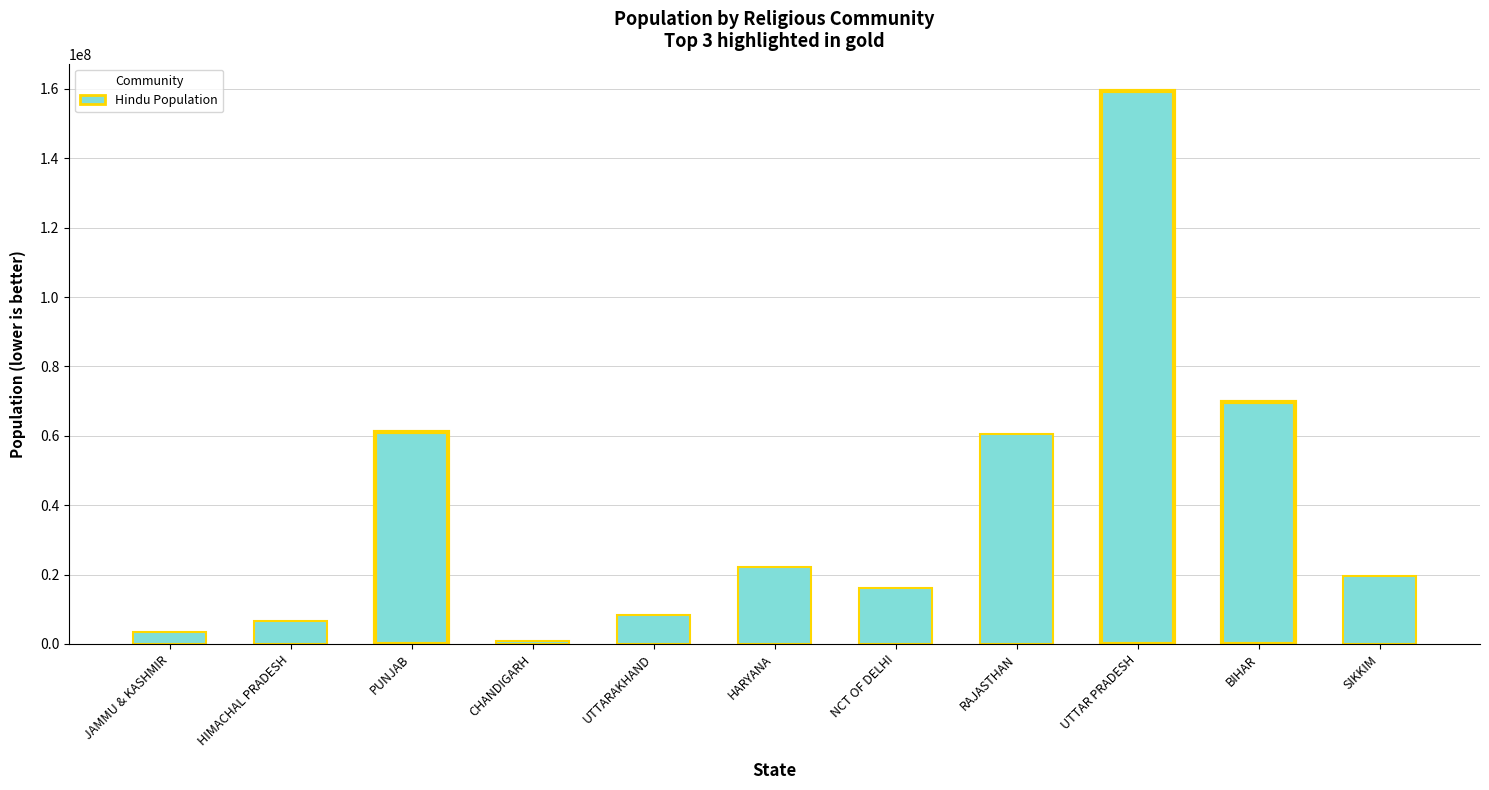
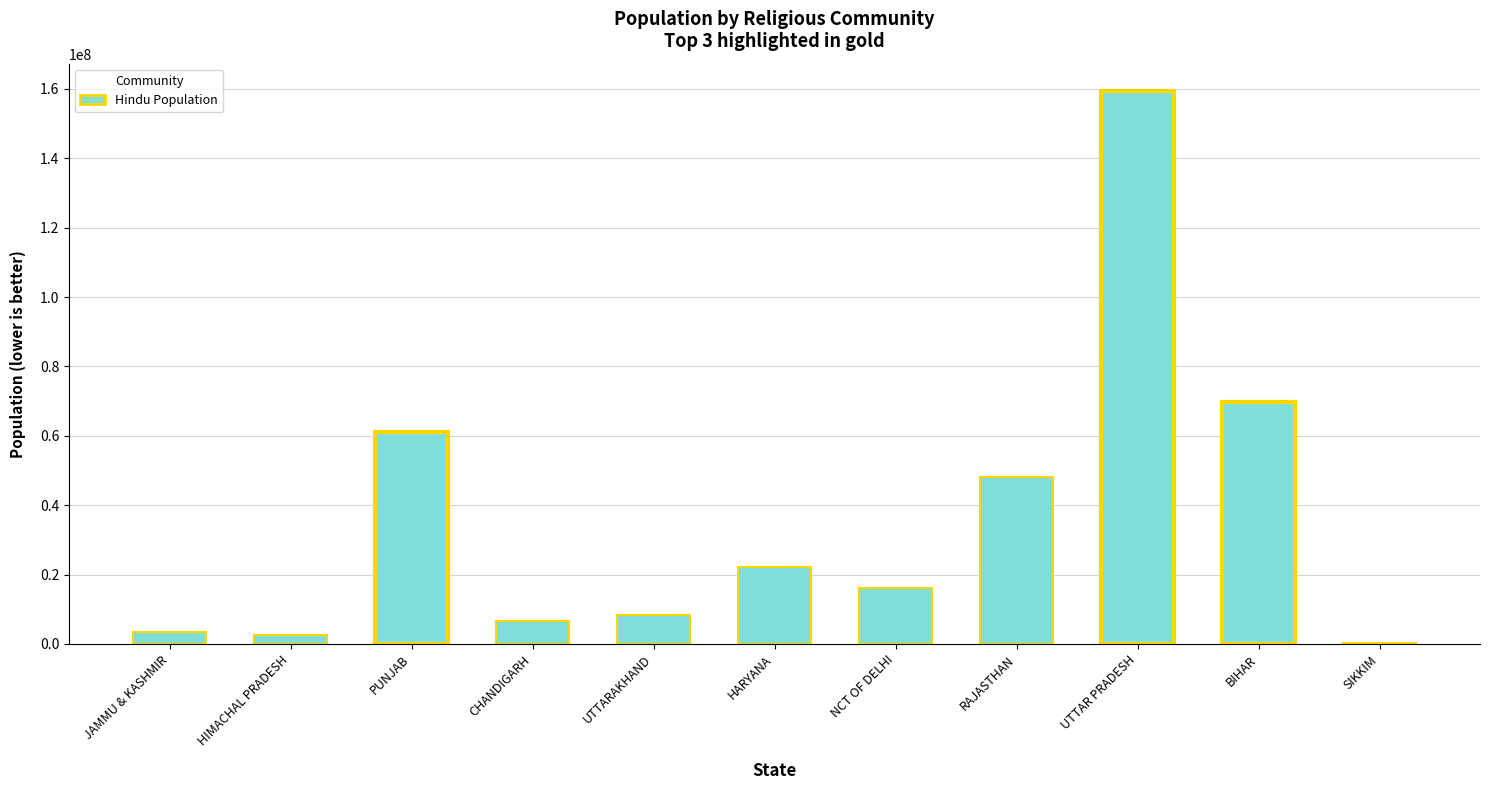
  {
    "JAMMU & KASHMIR": 4000000,
-   "HIMACHAL PRADESH": 7000000,
+   "HIMACHAL PRADESH": 3000000,
    "PUNJAB": 61000000,
-   "CHANDIGARH": 1000000,
+   "CHANDIGARH": 7000000,
    "UTTARAKHAND": 8000000,
    "HARYANA": 22000000,
    "NCT OF DELHI": 16000000,
-   "RAJASTHAN": 61000000,
+   "RAJASTHAN": 48000000,
    "UTTAR PRADESH": 159000000,
    "BIHAR": 70000000,
-   "SIKKIM": 20000000
+   "SIKKIM": 0
  }
